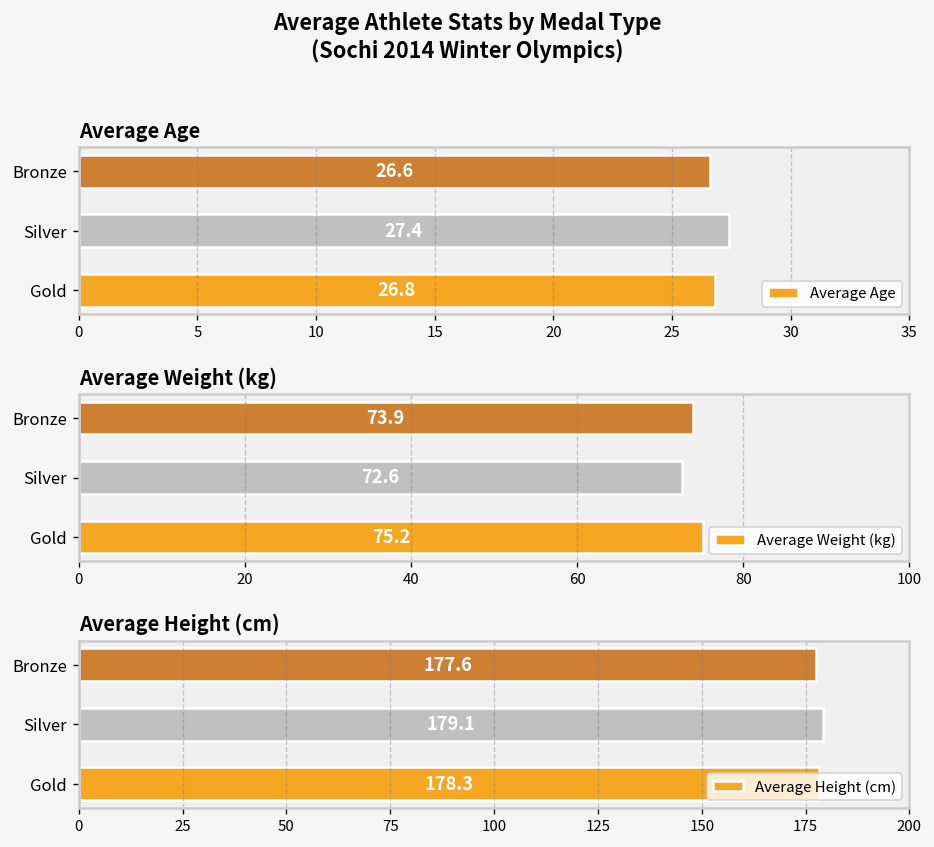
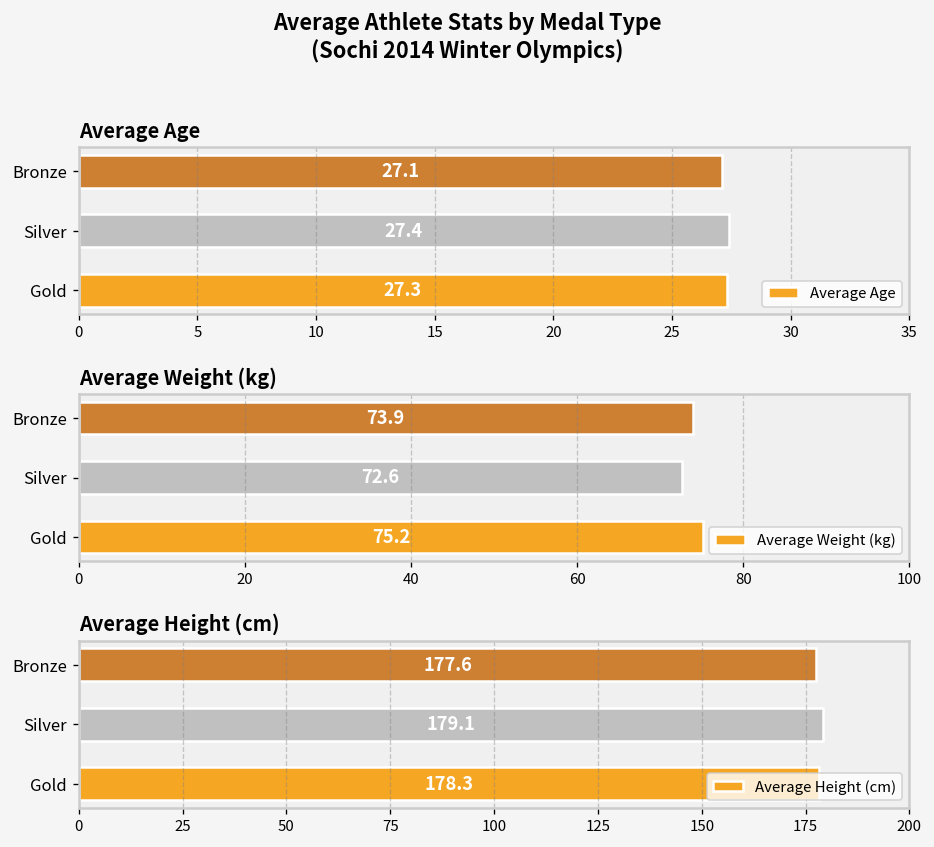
  {
    "Average Age": {
-     "Bronze": 26.6,
+     "Bronze": 27.1,
      "Silver": 27.4,
-     "Gold": 26.8
+     "Gold": 27.3
    },
    "Average Weight (kg)": {
      "Bronze": 73.9,
      "Silver": 72.6,
      "Gold": 75.2
    },
    "Average Height (cm)": {
      "Bronze": 177.6,
      "Silver": 179.1
    }
  }
